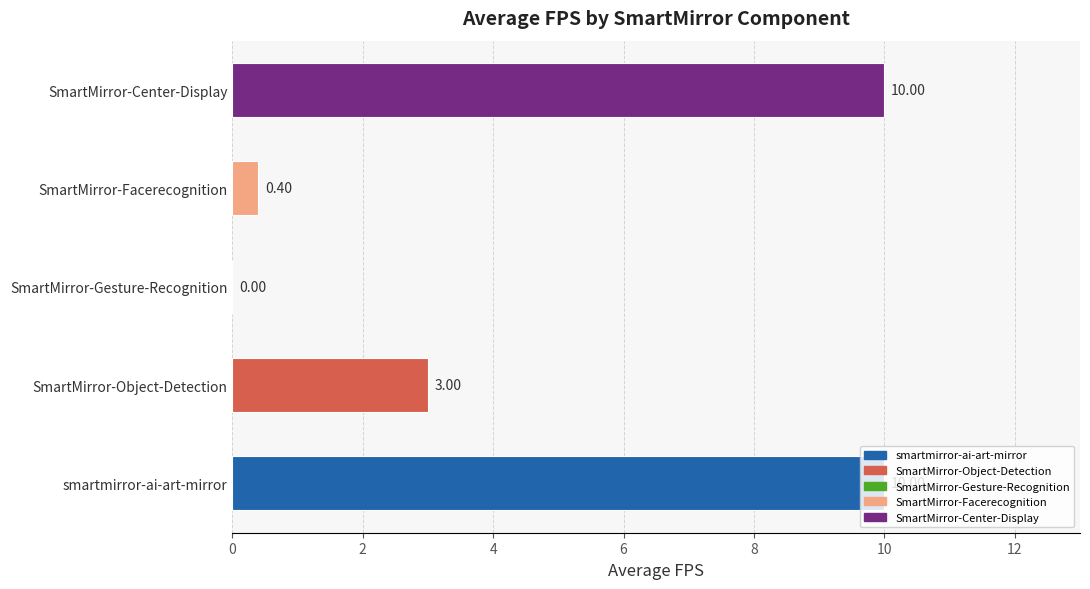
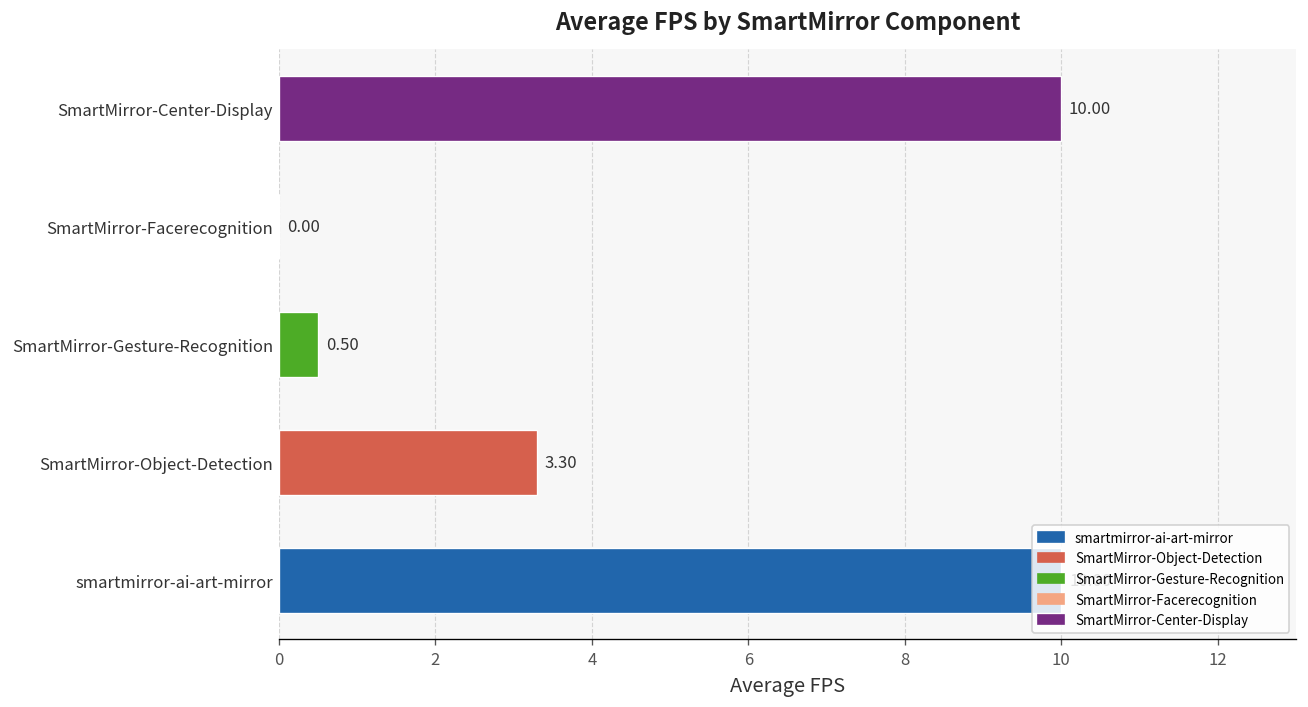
  {
    "SmartMirror-Center-Display": 10.00,
-   "SmartMirror-Facerecognition": 0.40,
-   "SmartMirror-Gesture-Recognition": 0.00,
-   "SmartMirror-Object-Detection": 3.00
+   "SmartMirror-Facerecognition": 0.00,
+   "SmartMirror-Gesture-Recognition": 0.50,
+   "SmartMirror-Object-Detection": 3.30
  }
